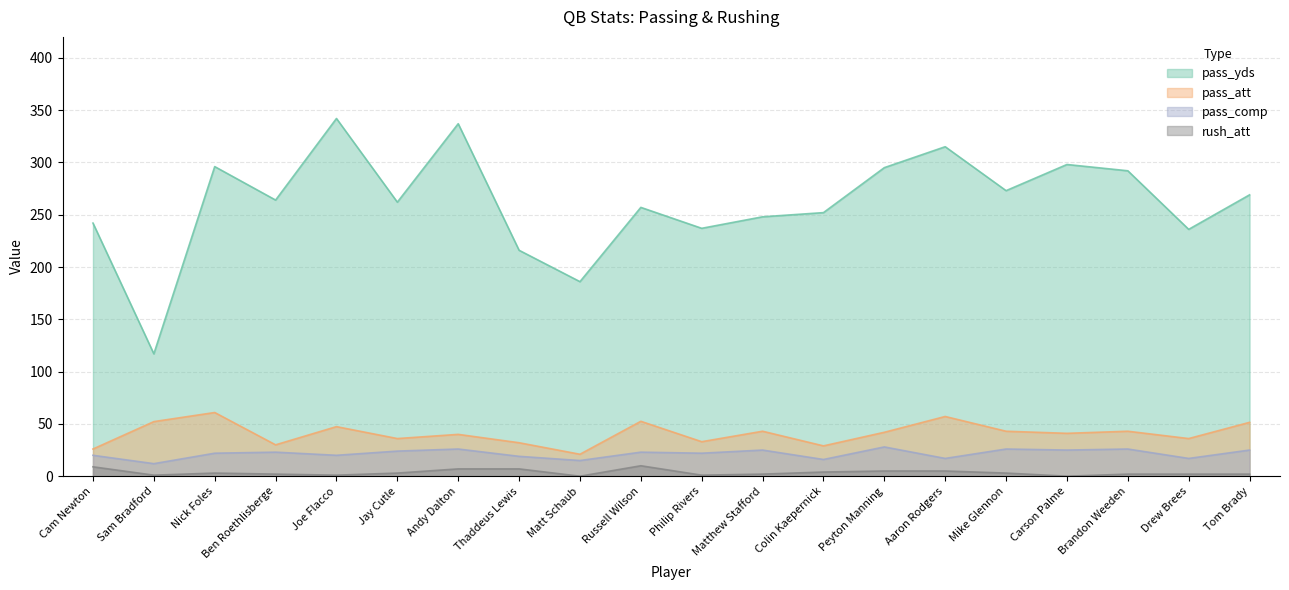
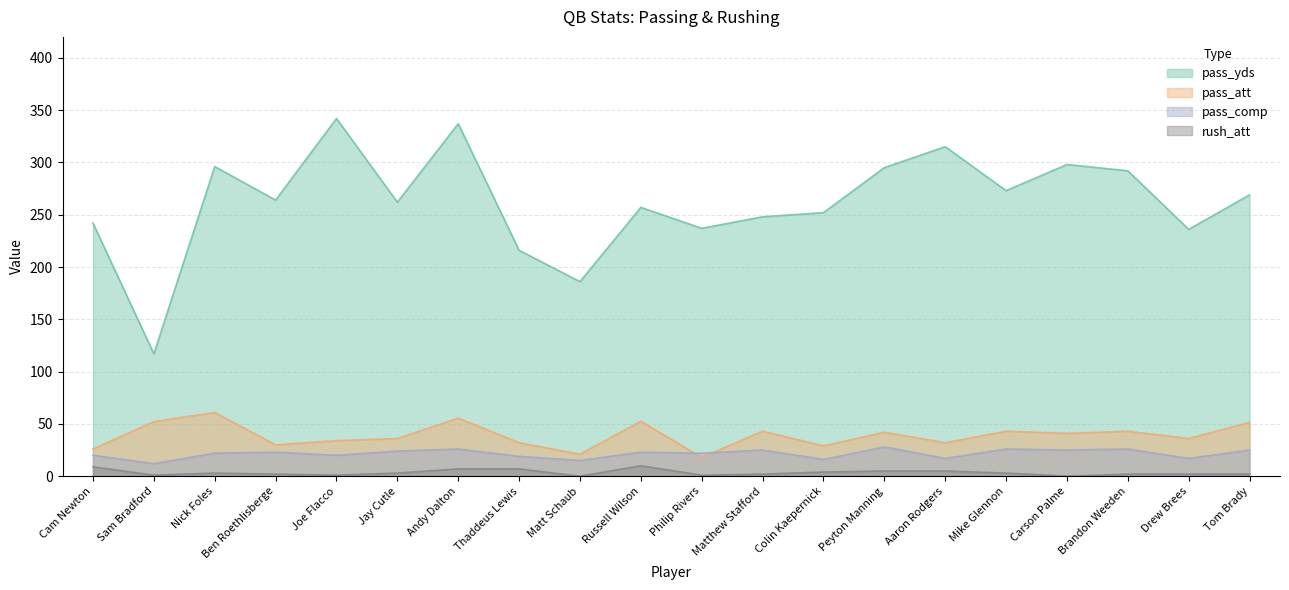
  {
    "pass_att": {
      "Cam Newton": 26,
      "Sam Bradford": 52,
      "Nick Foles": 61,
      "Ben Roethlisberge": 30,
-     "Joe Flacco": 47,
+     "Joe Flacco": 34,
      "Jay Cutle": 36,
-     "Andy Dalton": 40,
+     "Andy Dalton": 56,
      "Thaddeus Lewis": 32,
      "Matt Schaub": 21,
      "Russell Wilson": 53,
-     "Philip Rivers": 33,
+     "Philip Rivers": 18,
      "Matthew Stafford": 43,
      "Colin Kaepernick": 29,
      "Peyton Manning": 42,
-     "Aaron Rodgers": 57,
+     "Aaron Rodgers": 32,
      "Mike Glennon": 43,
      "Carson Palme": 41,
      "Brandon Weeden": 43,
      "Drew Brees": 36,
      "Tom Brady": 52
    }
  }
